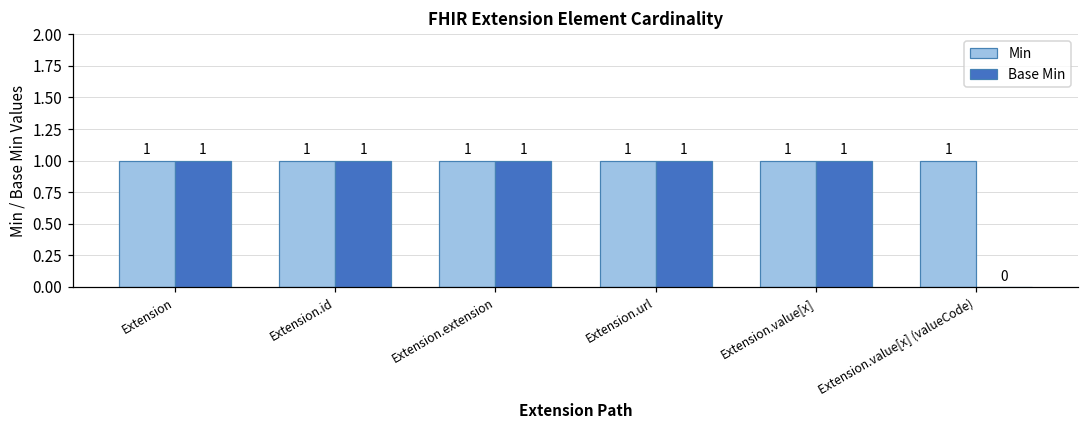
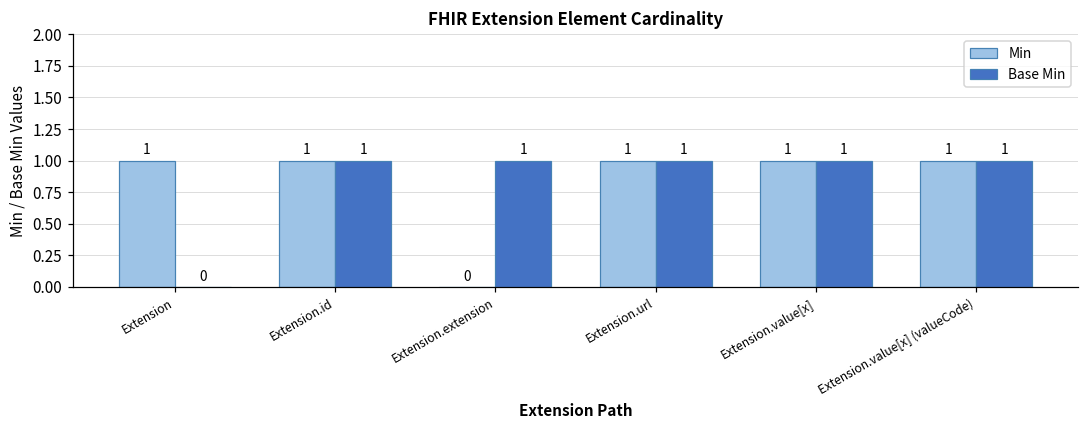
  {
    "Min": {
      "Extension": 1,
      "Extension.id": 1,
-     "Extension.extension": 1,
+     "Extension.extension": 0,
      "Extension.url": 1,
      "Extension.value[x]": 1,
      "Extension.value[x] (valueCode)": 1
    },
    "Base Min": {
-     "Extension": 1,
+     "Extension": 0,
      "Extension.id": 1,
      "Extension.extension": 1,
      "Extension.url": 1,
      "Extension.value[x]": 1,
-     "Extension.value[x] (valueCode)": 0
+     "Extension.value[x] (valueCode)": 1
    }
  }
